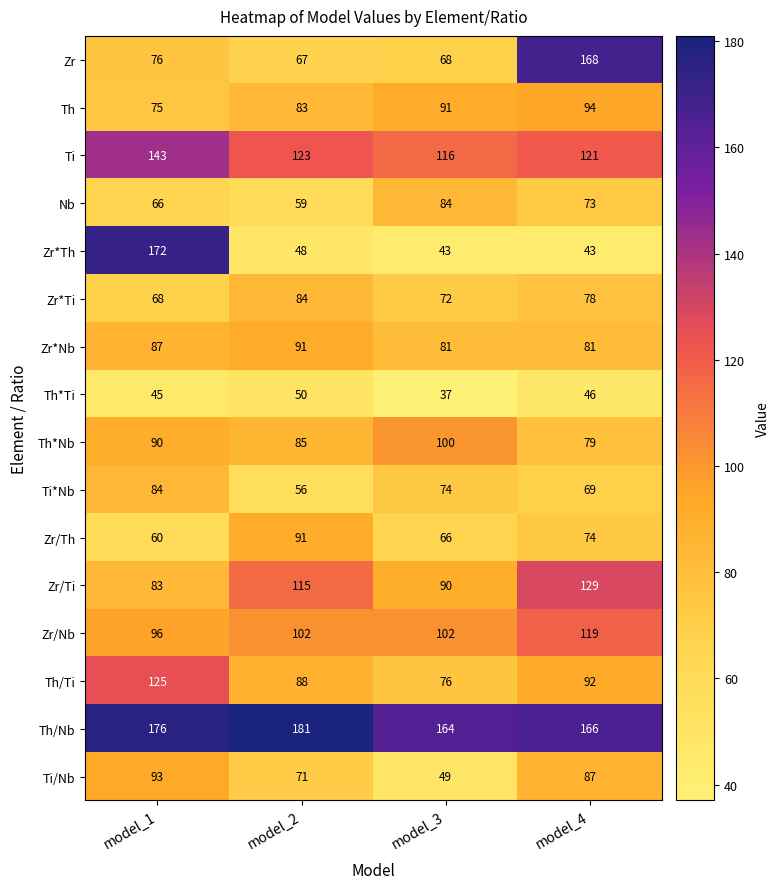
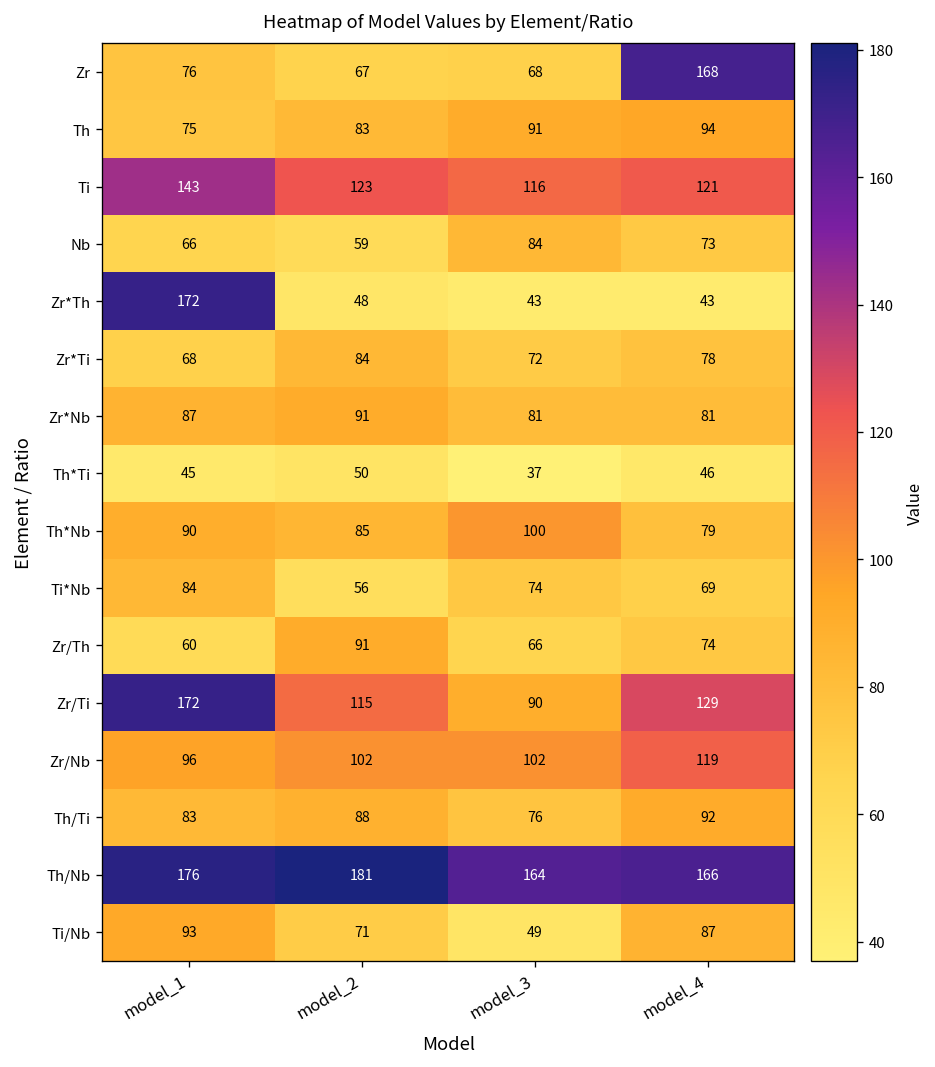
  {
    "Zr": {
      "model_1": 76,
      "model_2": 67,
      "model_3": 68,
      "model_4": 168
    },
    "Th": {
      "model_1": 75,
      "model_2": 83,
      "model_3": 91,
      "model_4": 94
    },
    "Ti": {
      "model_1": 143,
      "model_2": 123,
      "model_3": 116,
      "model_4": 121
    },
    "Nb": {
      "model_1": 66,
      "model_2": 59,
      "model_3": 84,
      "model_4": 73
    },
    "Zr*Th": {
      "model_1": 172,
      "model_2": 48,
      "model_3": 43,
      "model_4": 43
    },
    "Zr*Ti": {
      "model_1": 68,
      "model_2": 84,
      "model_3": 72,
      "model_4": 78
    },
    "Zr*Nb": {
      "model_1": 87,
      "model_2": 91,
      "model_3": 81,
      "model_4": 81
    },
    "Th*Ti": {
      "model_1": 45,
      "model_2": 50,
      "model_3": 37,
      "model_4": 46
    },
    "Th*Nb": {
      "model_1": 90,
      "model_2": 85,
      "model_3": 100,
      "model_4": 79
    },
    "Ti*Nb": {
      "model_1": 84,
      "model_2": 56,
      "model_3": 74,
      "model_4": 69
    },
    "Zr/Th": {
      "model_1": 60,
      "model_2": 91,
      "model_3": 66,
      "model_4": 74
    },
    "Zr/Ti": {
-     "model_1": 83,
+     "model_1": 172,
      "model_2": 115,
      "model_3": 90,
      "model_4": 129
    },
    "Zr/Nb": {
      "model_1": 96,
      "model_2": 102,
      "model_3": 102,
      "model_4": 119
    },
    "Th/Ti": {
-     "model_1": 125,
+     "model_1": 83,
      "model_2": 88,
      "model_3": 76,
      "model_4": 92
    },
    "Th/Nb": {
      "model_1": 176,
      "model_2": 181,
      "model_3": 164,
      "model_4": 166
    },
    "Ti/Nb": {
      "model_1": 93,
      "model_2": 71,
      "model_3": 49,
      "model_4": 87
    }
  }
